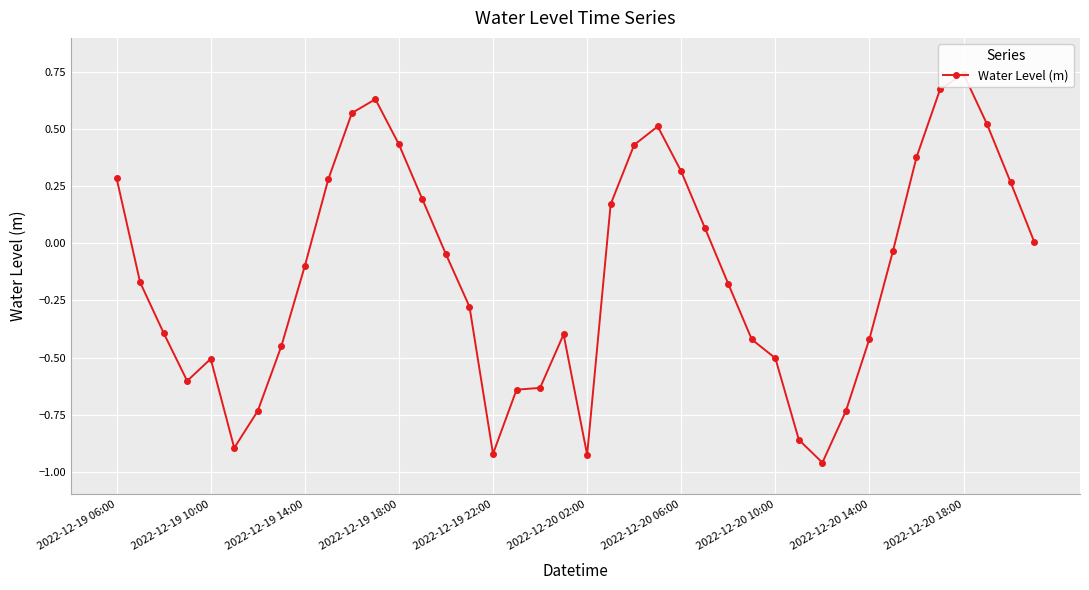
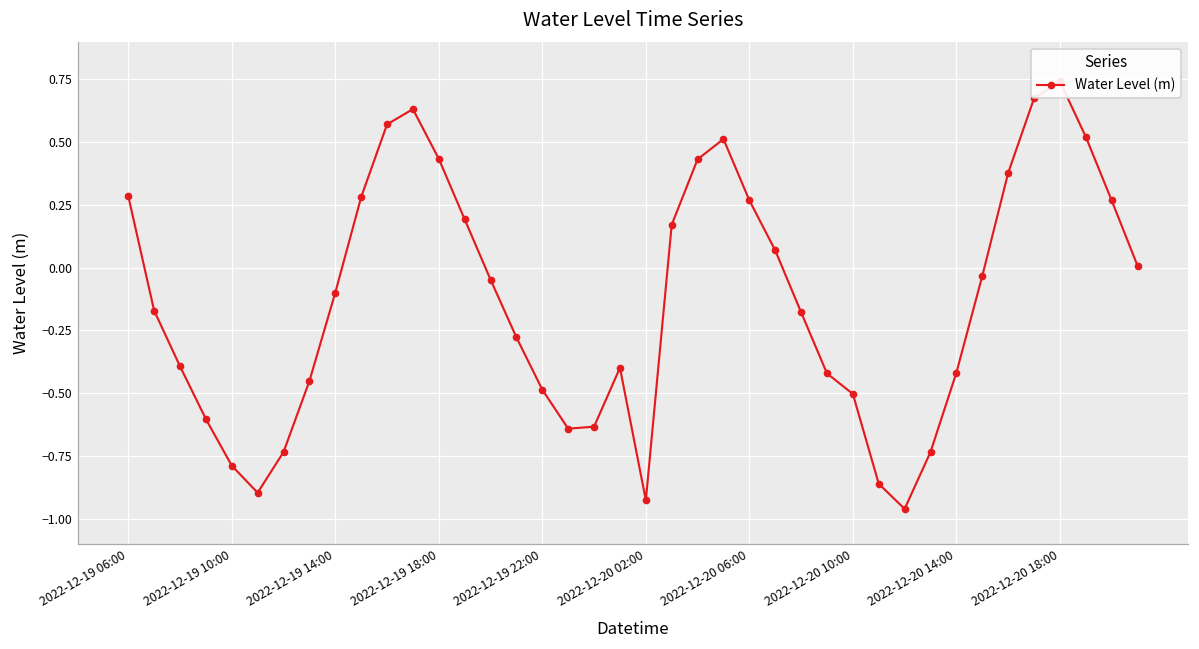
  {
    "2022-12-19 06:00": 0.29,
-   "2022-12-19 10:00": -0.51,
+   "2022-12-19 10:00": -0.79,
    "2022-12-19 14:00": -0.10,
    "2022-12-19 18:00": 0.43,
-   "2022-12-19 22:00": -0.92,
+   "2022-12-19 22:00": -0.49,
    "2022-12-20 02:00": -0.93,
-   "2022-12-20 06:00": 0.31,
+   "2022-12-20 06:00": 0.27,
    "2022-12-20 10:00": -0.50,
    "2022-12-20 14:00": -0.42
  }
